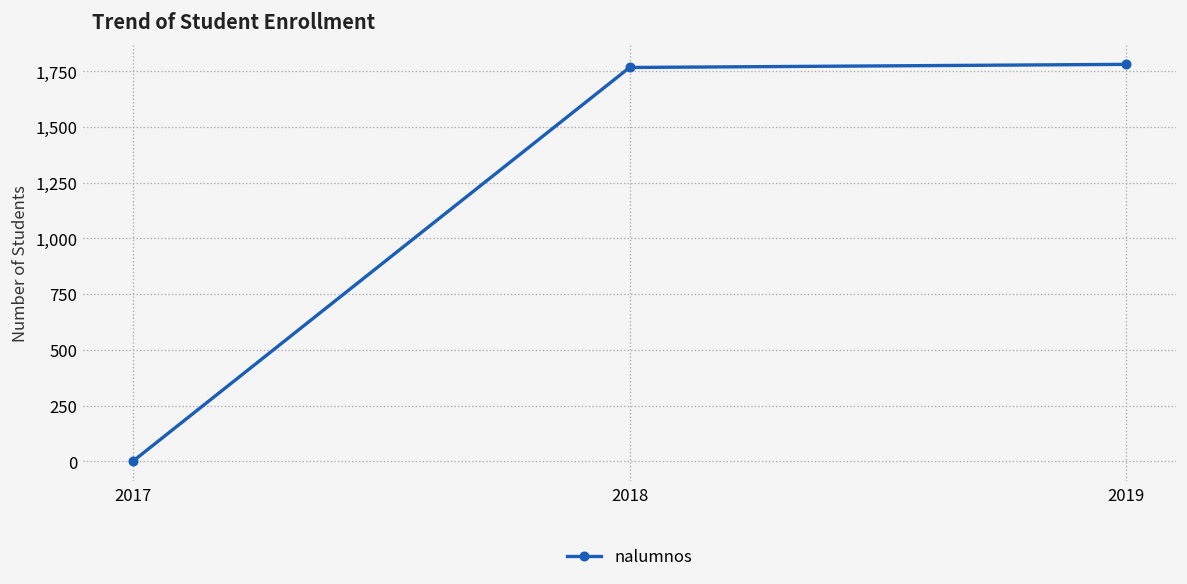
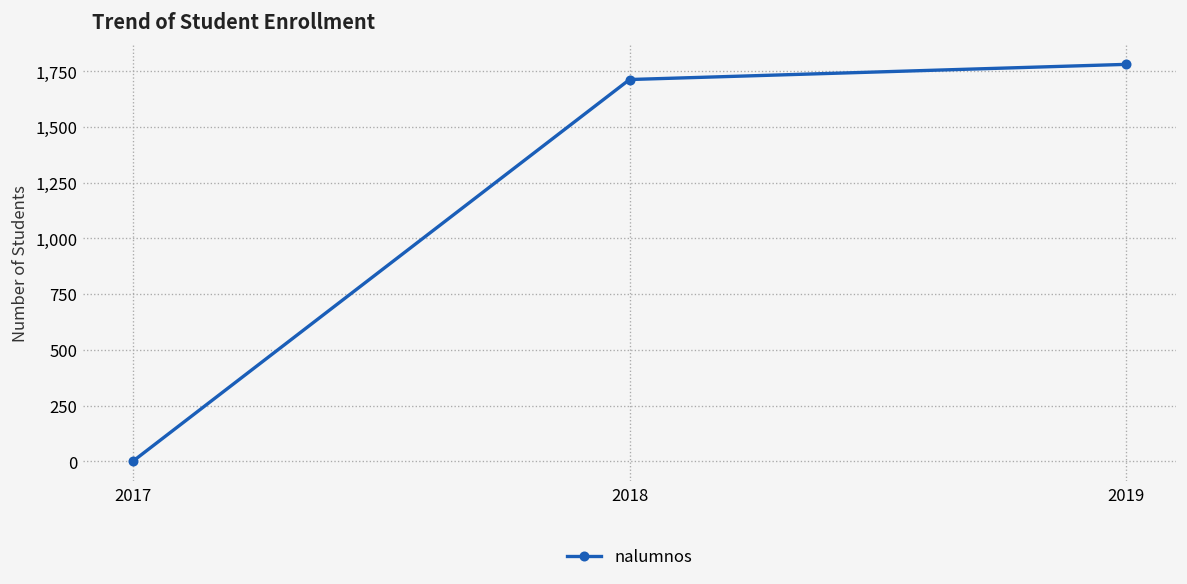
  {
    "2017": "0",
-   "2018": "1,770",
+   "2018": "1,710",
    "2019": "1,780"
  }
